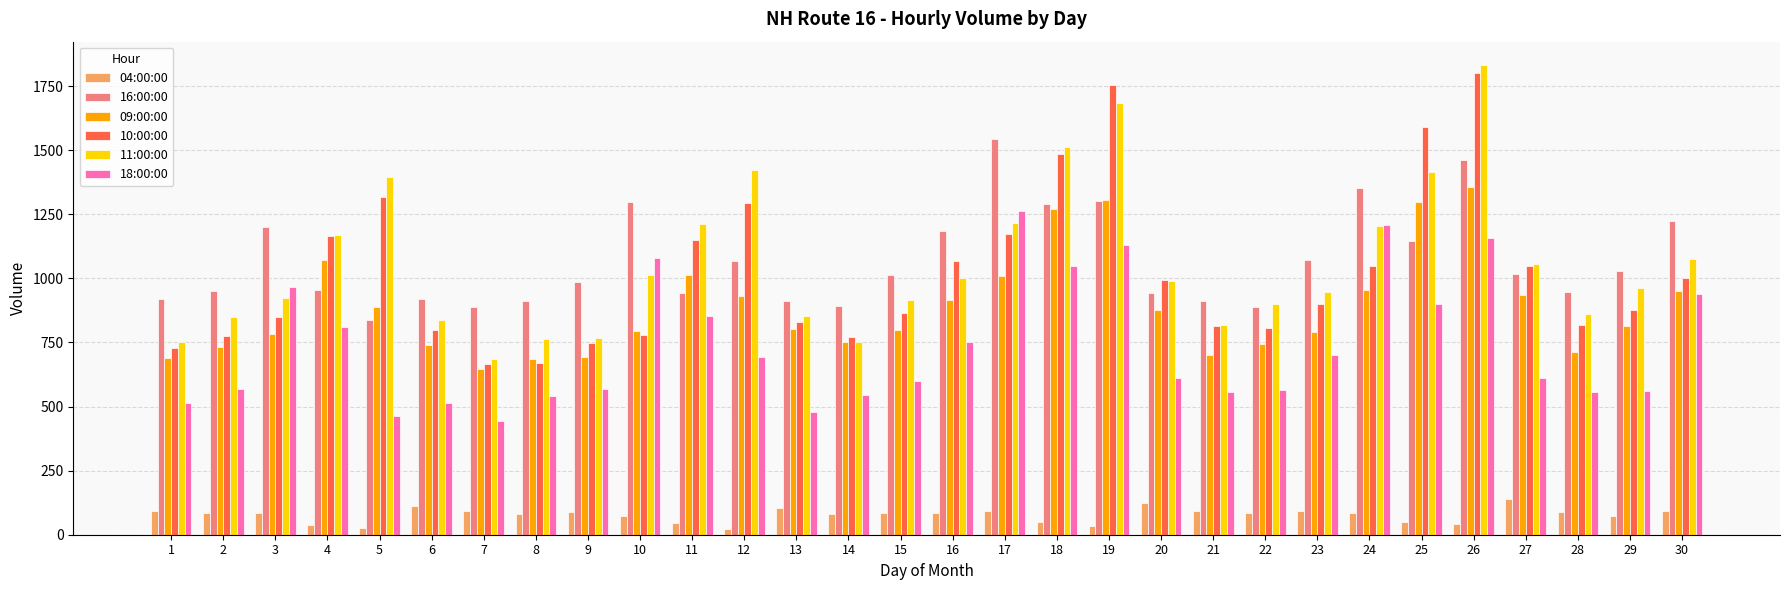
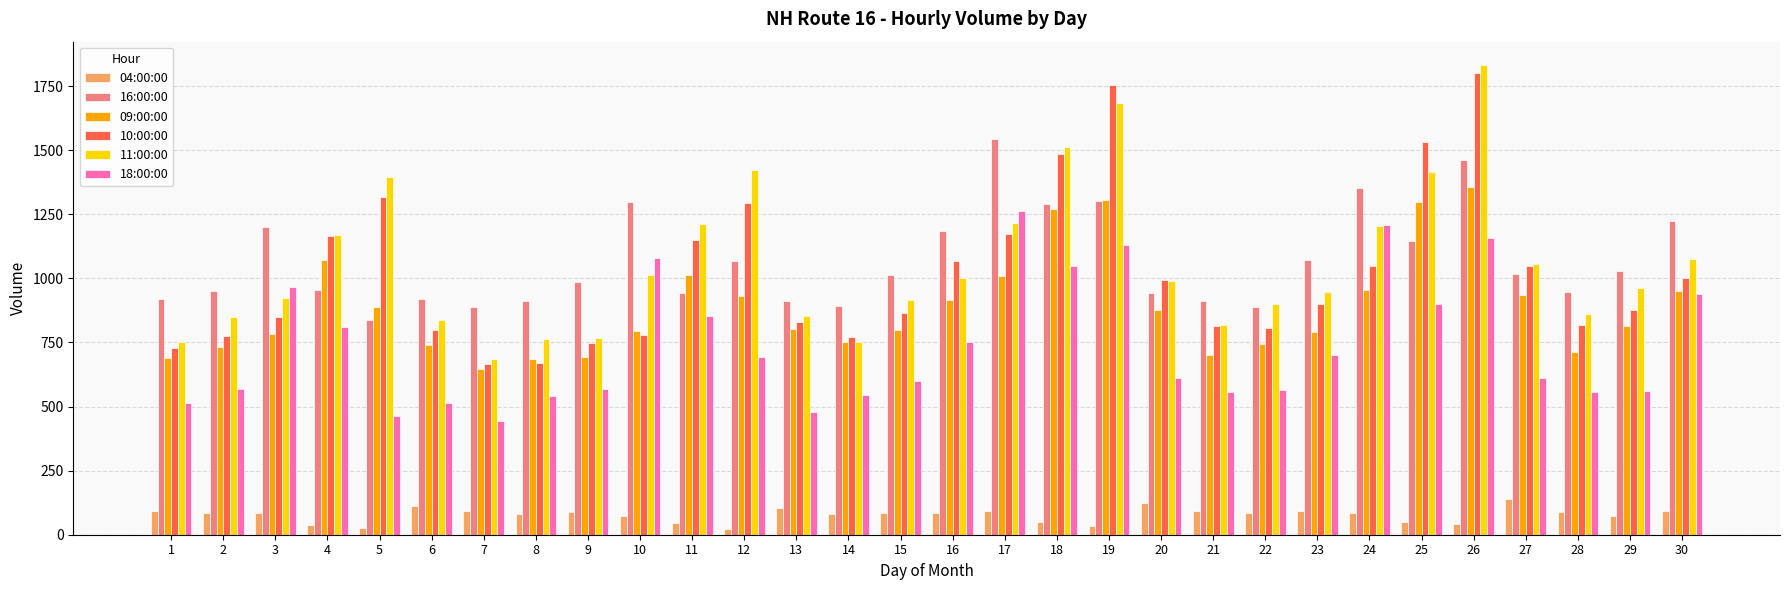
  {
    "10:00:00": {
      "1": 730,
      "2": 780,
      "3": 850,
      "4": 1170,
      "5": 1320,
      "6": 800,
      "7": 670,
      "8": 670,
      "9": 750,
      "10": 780,
      "11": 1150,
      "12": 1290,
      "13": 830,
      "14": 770,
      "15": 860,
      "16": 1070,
      "17": 1170,
      "18": 1490,
      "19": 1760,
      "20": 1000,
      "21": 820,
      "22": 810,
      "23": 900,
      "24": 1050,
-     "25": 1590,
+     "25": 1530,
      "26": 1800,
      "27": 1050,
      "28": 820,
      "29": 880,
      "30": 1000
    }
  }
